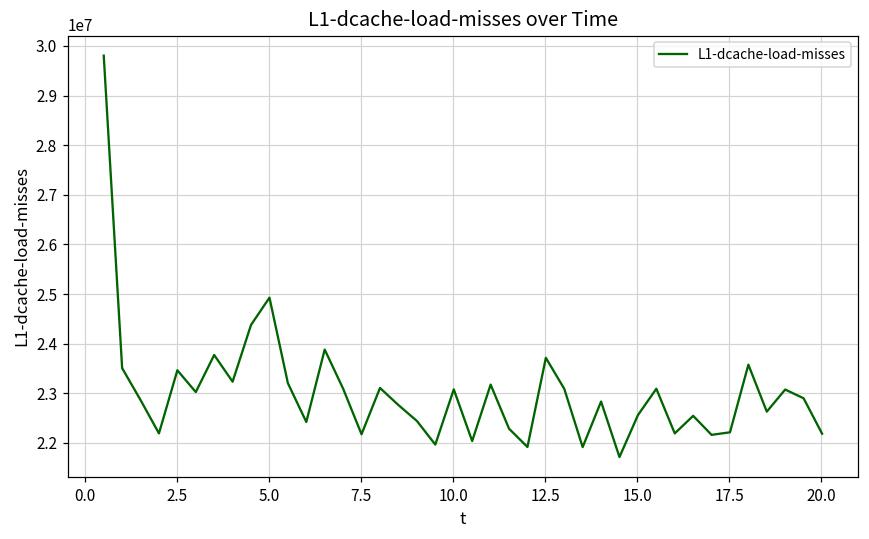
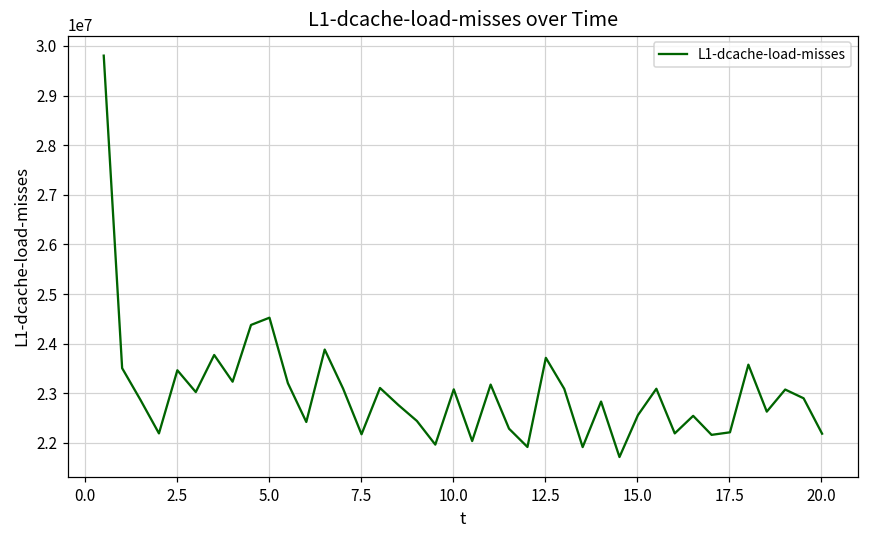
  {
    "2.5": 23500000,
-   "5.0": 24900000,
+   "5.0": 24500000,
    "7.5": 22200000
  }
